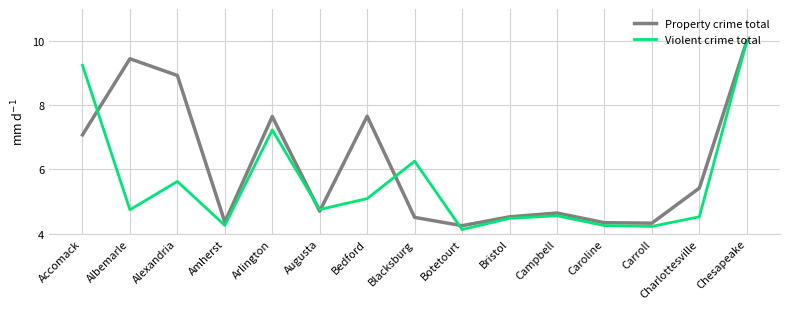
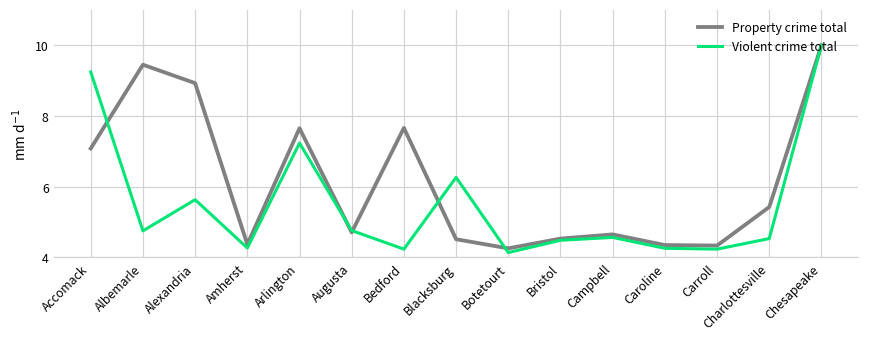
  {
    "Property crime total": {
      "Accomack": 7.1,
      "Albemarle": 9.4,
      "Alexandria": 8.9,
      "Amherst": 4.4,
      "Arlington": 7.6,
      "Bedford": 7.7,
      "Blacksburg": 4.5,
      "Botetourt": 4.2,
      "Campbell": 4.6,
      "Caroline": 4.3,
      "Carroll": 4.3,
      "Charlottesville": 5.4
    },
    "Violent crime total": {
      "Accomack": 9.2,
      "Albemarle": 4.7,
      "Alexandria": 5.6,
      "Amherst": 4.3,
      "Arlington": 7.2,
-     "Bedford": 5.1,
+     "Bedford": 4.2,
      "Blacksburg": 6.3,
      "Botetourt": 4.1,
      "Campbell": 4.6,
      "Caroline": 4.3,
      "Carroll": 4.2,
      "Charlottesville": 4.5
    }
  }
